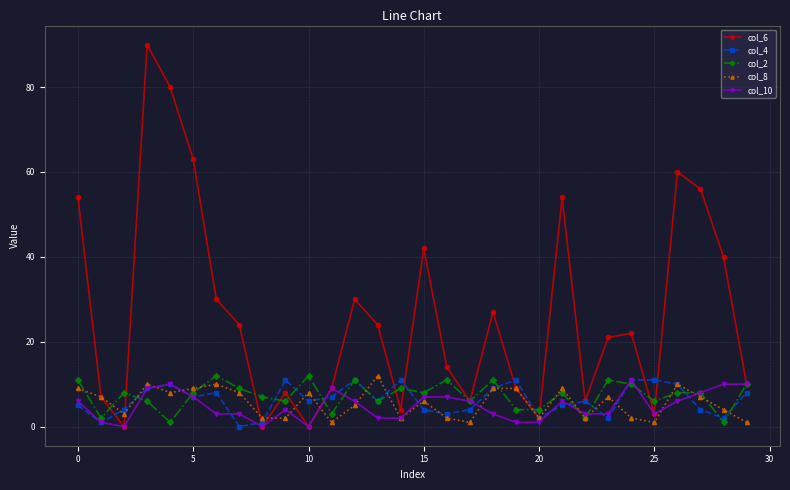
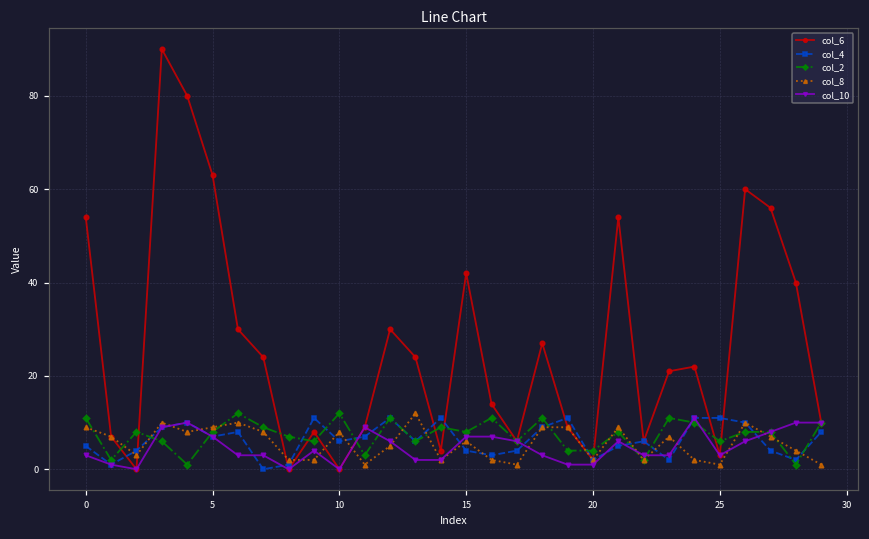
  {
    "col_6": {
      "0": 54,
      "5": 63,
      "15": 42
    },
    "col_4": {
      "0": 5,
      "10": 6,
      "15": 4,
      "25": 11
    },
    "col_2": {
      "0": 11,
      "5": 8,
      "10": 12,
      "15": 8,
      "20": 4,
      "25": 6
    },
    "col_8": {
      "0": 9,
      "5": 9,
      "10": 8,
      "15": 6,
      "25": 1
    },
    "col_10": {
-     "0": 6,
+     "0": 3,
      "15": 7,
      "20": 1
    }
  }
